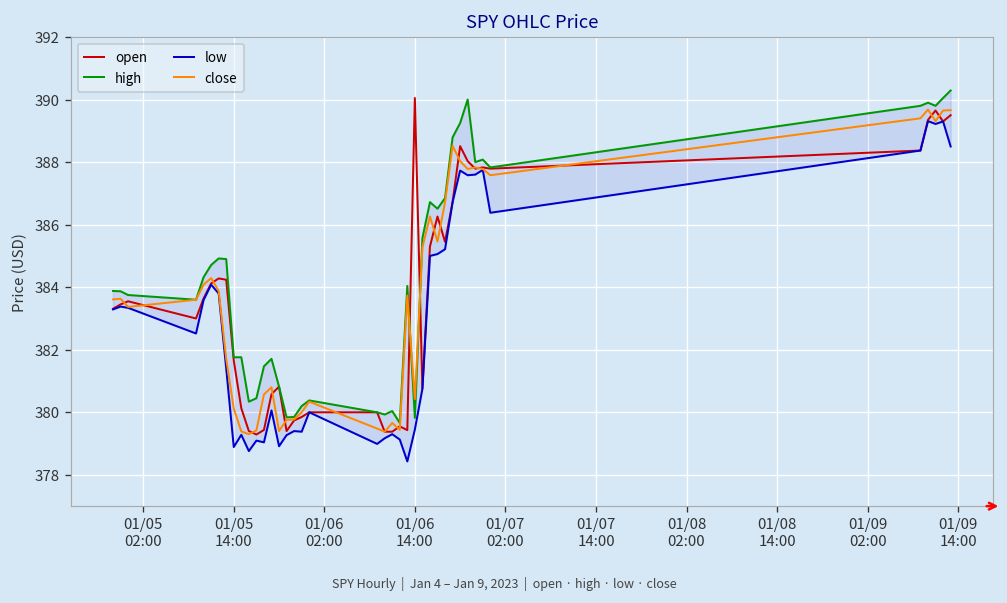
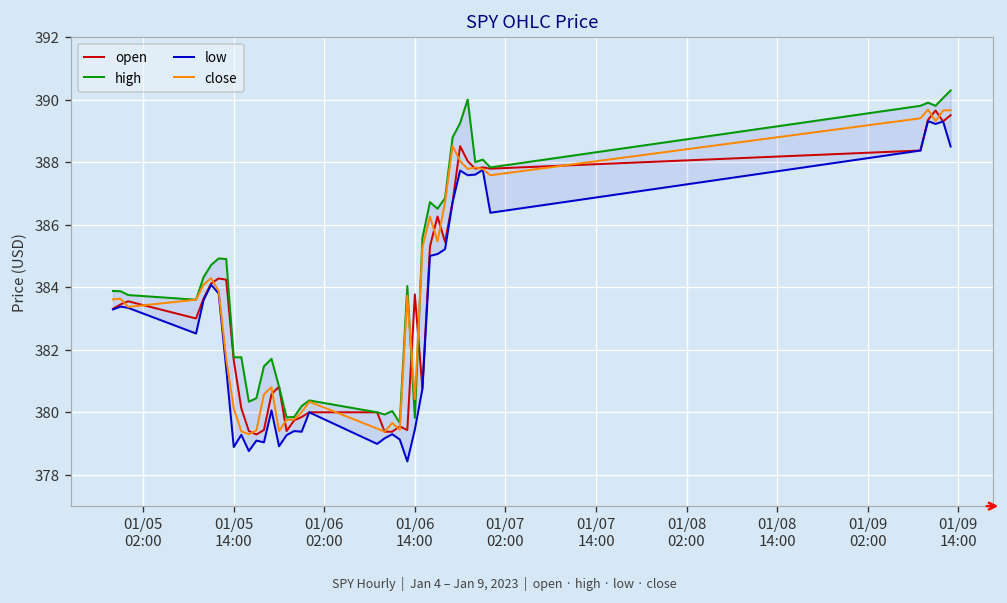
  {
    "open": {
      "01/05 14:00": 381.7,
-     "01/06 14:00": 390.1
+     "01/06 14:00": 383.8
    },
    "high": {
      "01/05 14:00": 381.8,
      "01/06 14:00": 379.8
    },
    "low": {
      "01/05 14:00": 378.9,
      "01/06 14:00": 379.5
    },
    "close": {
      "01/05 14:00": 380.1,
      "01/06 14:00": 380.4
    }
  }
